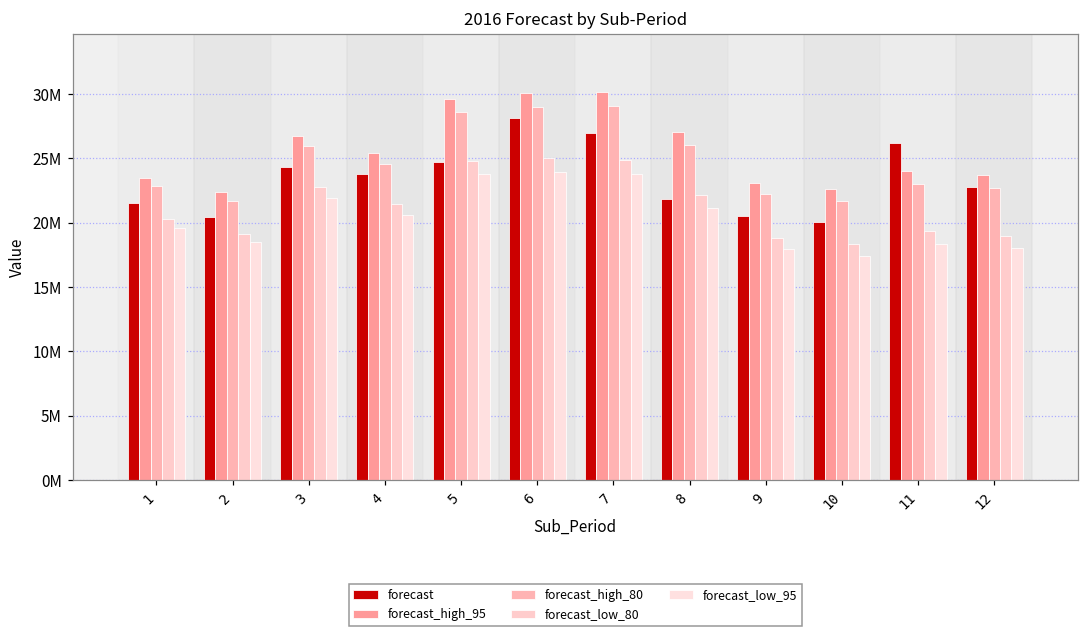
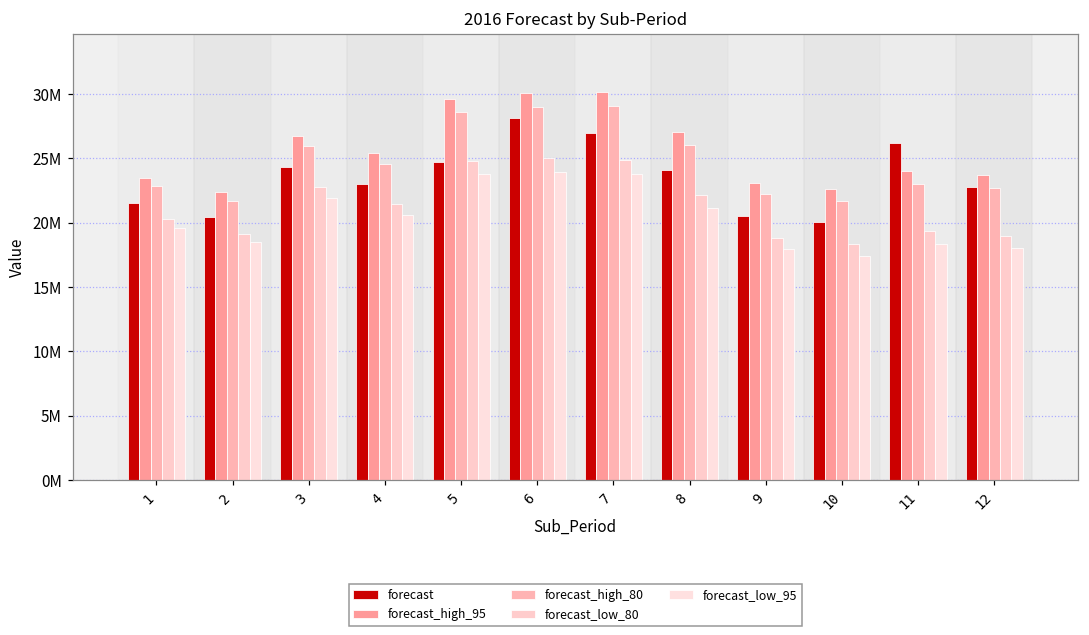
  {
    "forecast": {
      "1": 21500000,
      "2": 20400000,
      "3": 24300000,
-     "4": 23700000,
+     "4": 23000000,
      "5": 24700000,
      "6": 28100000,
      "7": 26900000,
-     "8": 21900000,
+     "8": 24100000,
      "9": 20500000,
      "10": 20000000,
      "11": 26200000,
      "12": 22700000
    }
  }
